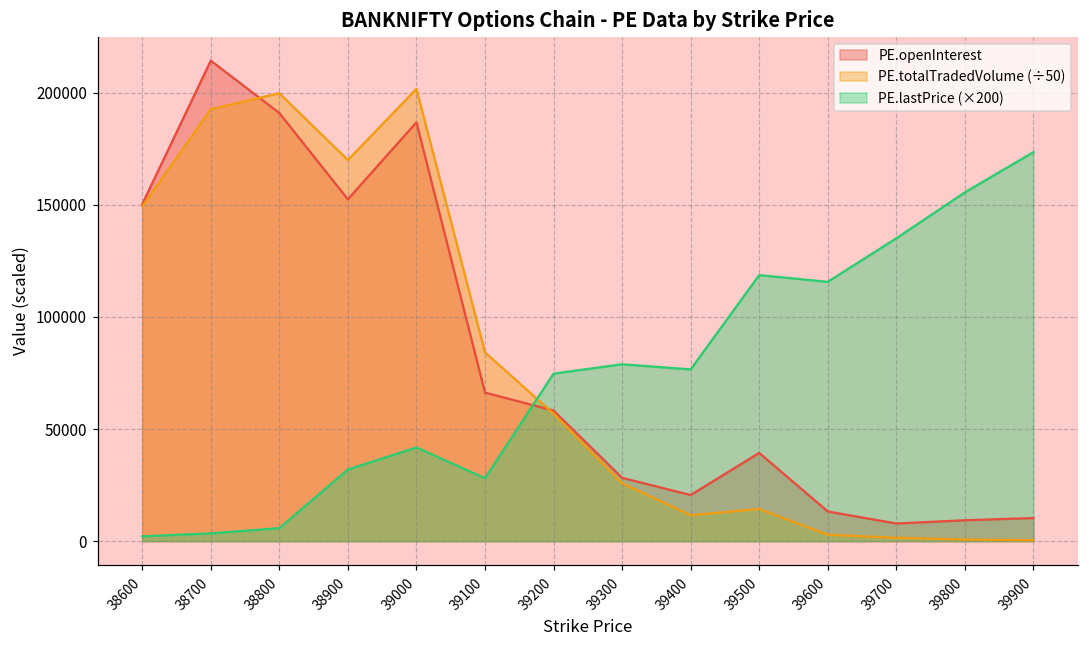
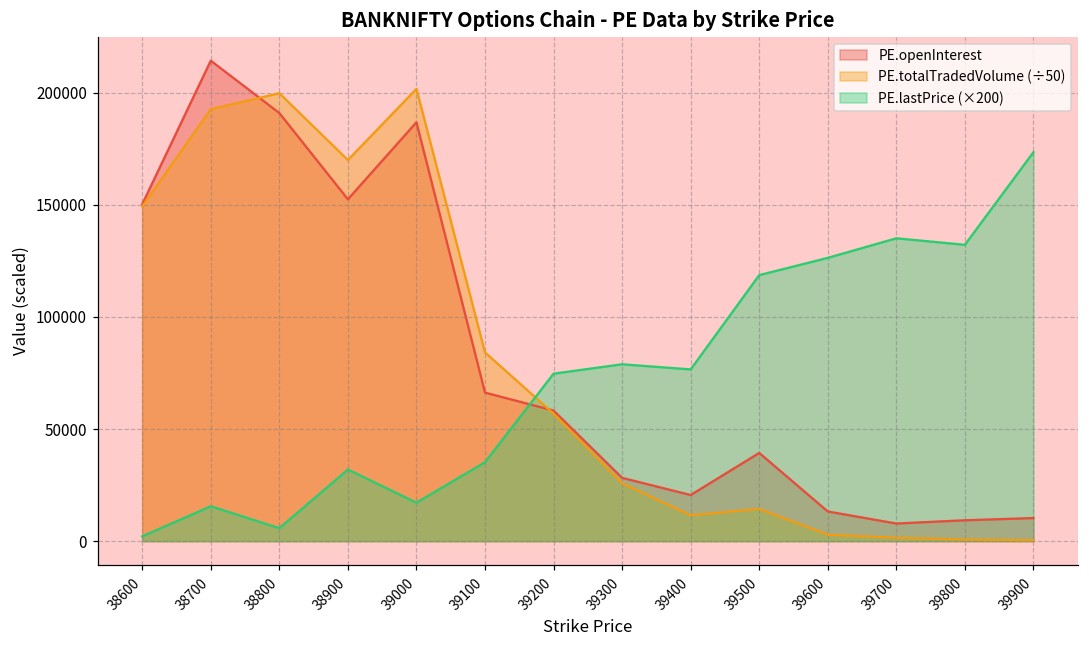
  {
    "PE.lastPrice (×200)": {
      "38600": 2000,
-     "38700": 3000,
+     "38700": 16000,
      "38800": 6000,
      "38900": 32000,
-     "39000": 42000,
-     "39100": 28000,
+     "39000": 17000,
+     "39100": 35000,
      "39200": 75000,
      "39300": 79000,
      "39400": 77000,
      "39500": 119000,
-     "39600": 116000,
+     "39600": 126000,
      "39700": 135000,
-     "39800": 156000,
+     "39800": 132000,
      "39900": 174000
    }
  }
